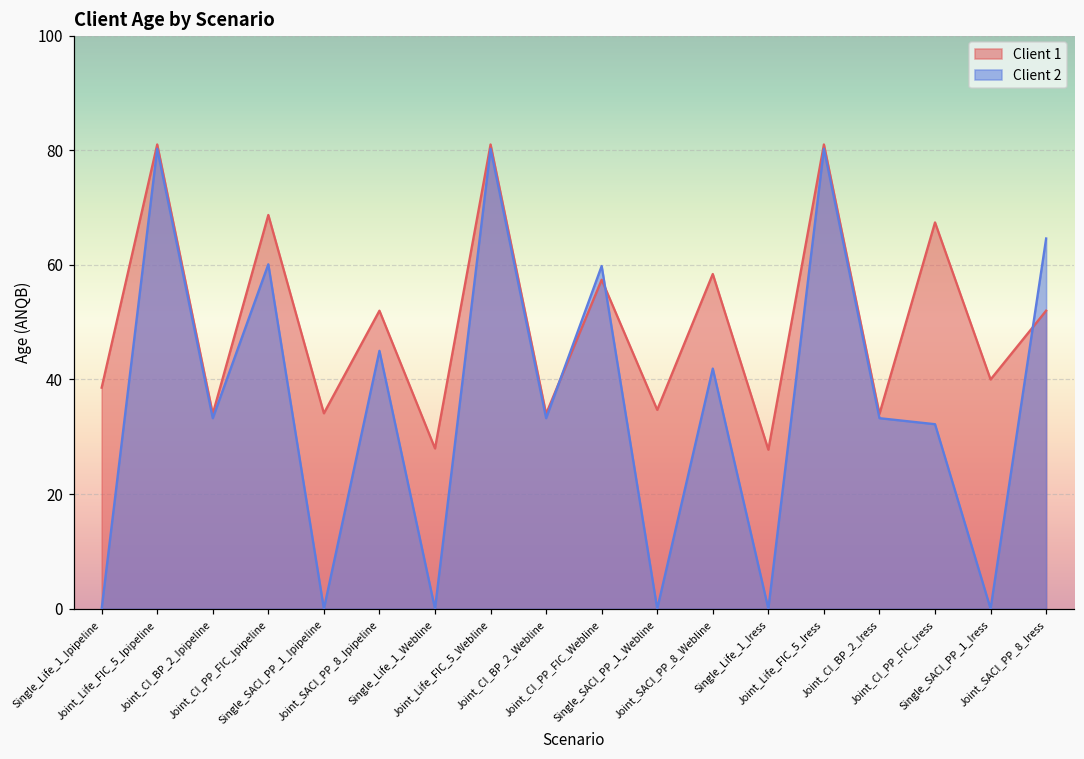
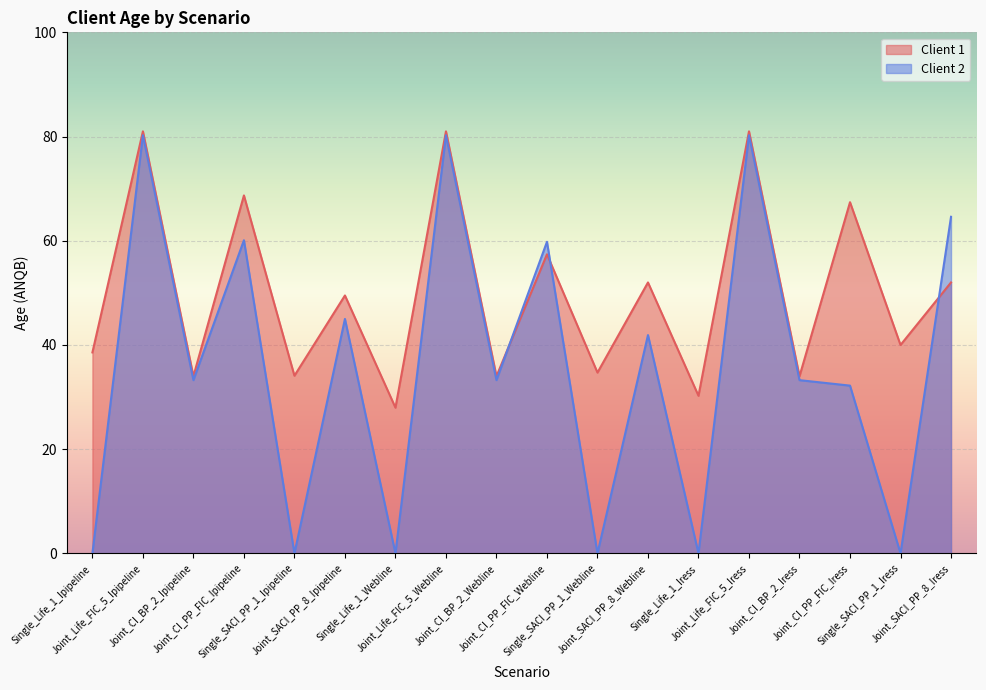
  {
    "Client 1": {
      "Single_Life_1_Ipipeline": 39,
      "Joint_Life_FIC_5_Ipipeline": 81,
      "Joint_CI_BP_2_Ipipeline": 34,
      "Joint_CI_PP_FIC_Ipipeline": 69,
      "Single_SACI_PP_1_Ipipeline": 34,
-     "Joint_SACI_PP_8_Ipipeline": 52,
+     "Joint_SACI_PP_8_Ipipeline": 50,
      "Single_Life_1_Webline": 28,
      "Joint_Life_FIC_5_Webline": 81,
      "Joint_CI_BP_2_Webline": 34,
      "Joint_CI_PP_FIC_Webline": 57,
      "Single_SACI_PP_1_Webline": 35,
-     "Joint_SACI_PP_8_Webline": 58,
-     "Single_Life_1_Iress": 28,
+     "Joint_SACI_PP_8_Webline": 52,
+     "Single_Life_1_Iress": 30,
      "Joint_Life_FIC_5_Iress": 81,
      "Joint_CI_BP_2_Iress": 34,
      "Joint_CI_PP_FIC_Iress": 67,
      "Single_SACI_PP_1_Iress": 40,
      "Joint_SACI_PP_8_Iress": 52
    },
    "Client 2": {
      "Single_Life_1_Ipipeline": 0,
      "Joint_Life_FIC_5_Ipipeline": 80,
      "Joint_CI_BP_2_Ipipeline": 33,
      "Joint_CI_PP_FIC_Ipipeline": 60,
      "Single_SACI_PP_1_Ipipeline": 0,
      "Joint_SACI_PP_8_Ipipeline": 45,
      "Single_Life_1_Webline": 0,
      "Joint_Life_FIC_5_Webline": 80,
      "Joint_CI_BP_2_Webline": 33,
      "Joint_CI_PP_FIC_Webline": 60,
      "Single_SACI_PP_1_Webline": 0,
      "Joint_SACI_PP_8_Webline": 42,
      "Single_Life_1_Iress": 0,
      "Joint_Life_FIC_5_Iress": 80,
      "Joint_CI_BP_2_Iress": 33,
      "Joint_CI_PP_FIC_Iress": 32,
      "Single_SACI_PP_1_Iress": 0,
      "Joint_SACI_PP_8_Iress": 65
    }
  }
